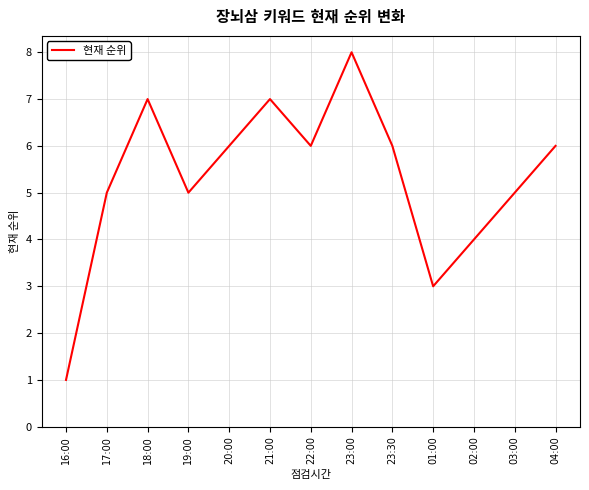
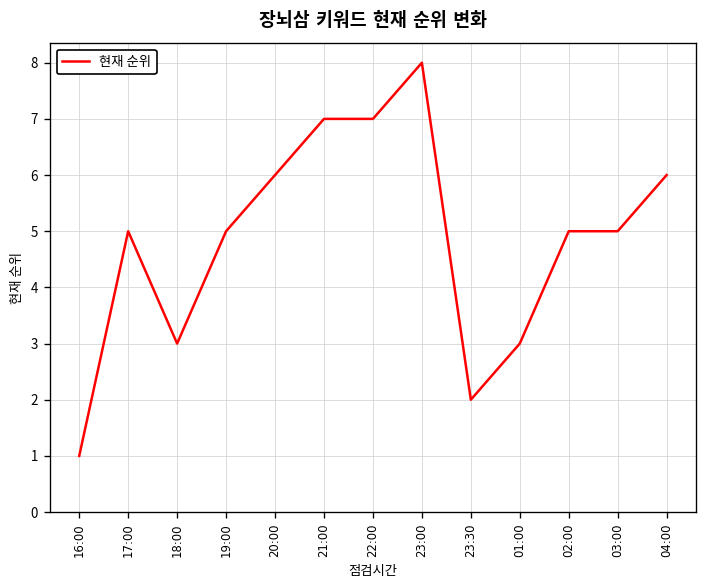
  {
    "16:00": 1,
    "17:00": 5,
-   "18:00": 7,
+   "18:00": 3,
    "19:00": 5,
    "20:00": 6,
    "21:00": 7,
-   "22:00": 6,
+   "22:00": 7,
    "23:00": 8,
-   "23:30": 6,
+   "23:30": 2,
    "01:00": 3,
-   "02:00": 4,
+   "02:00": 5,
    "03:00": 5,
    "04:00": 6
  }
